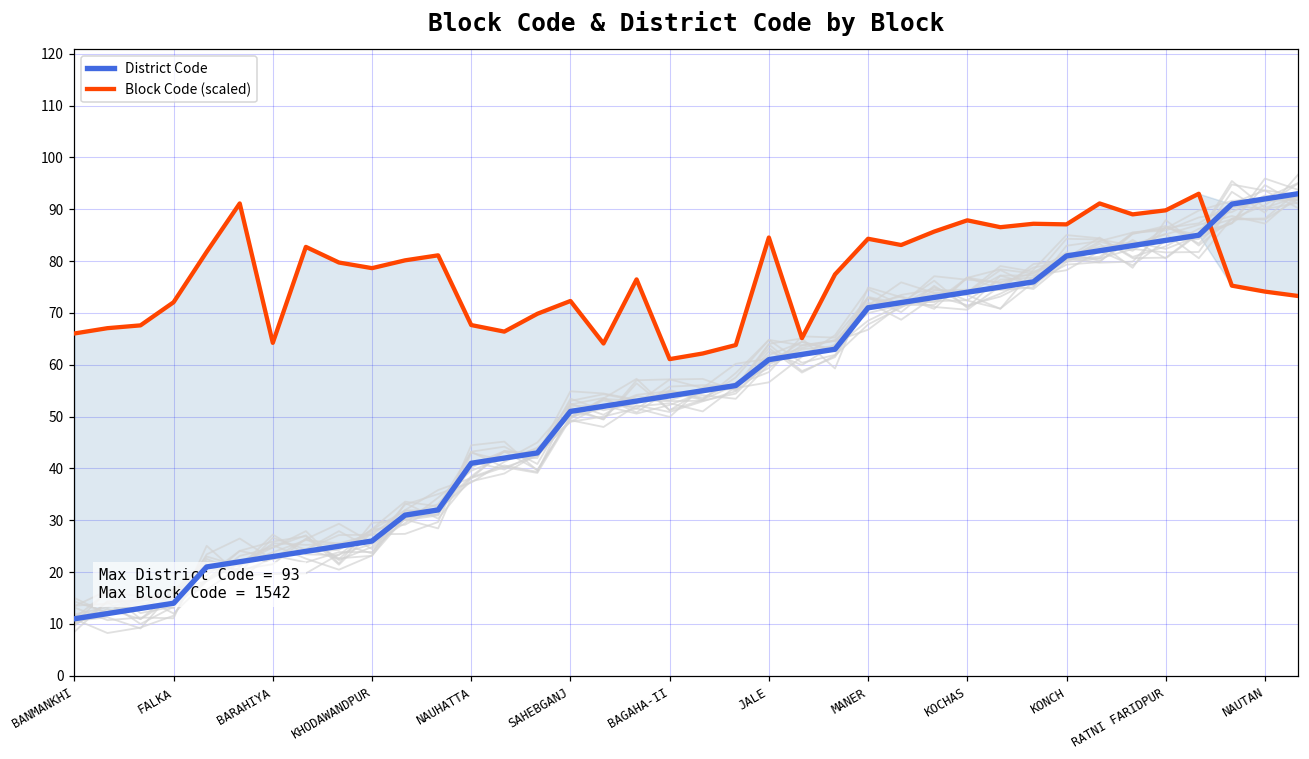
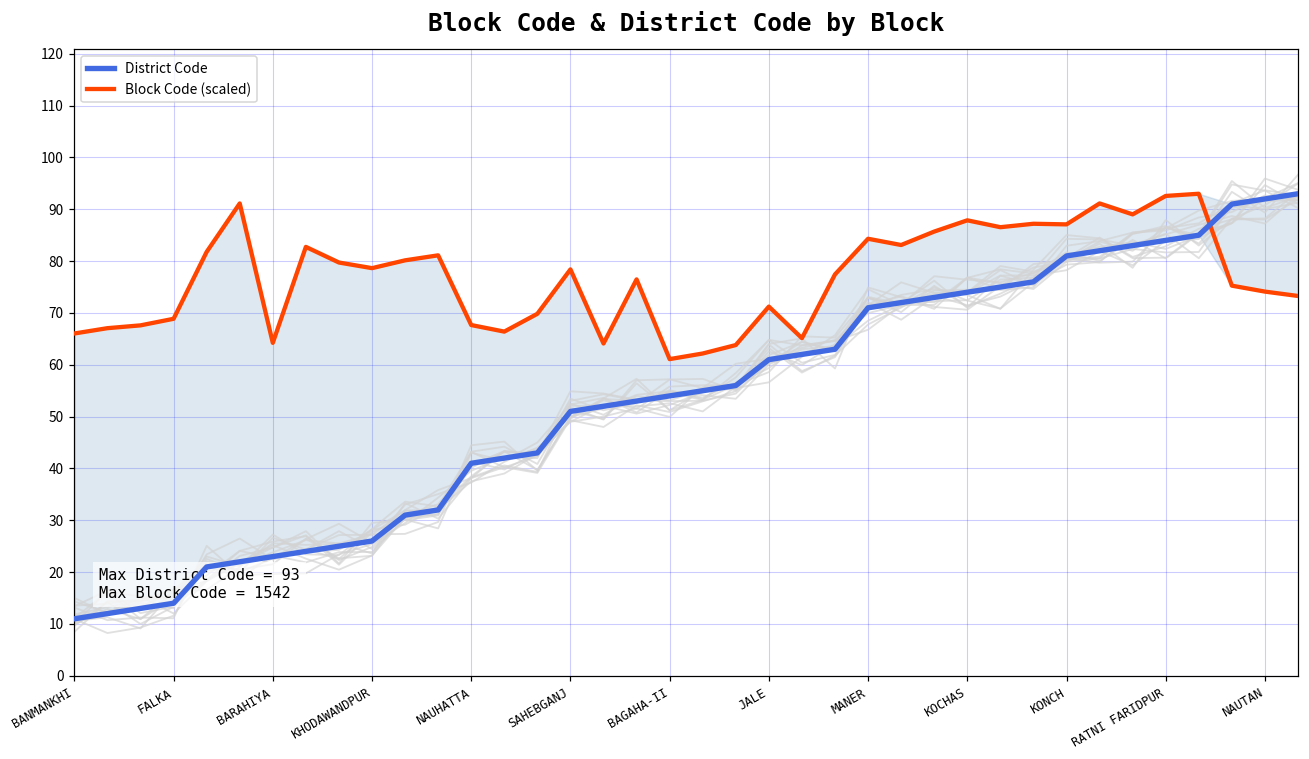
  {
    "Block Code (scaled)": {
-     "FALKA": 72,
-     "SAHEBGANJ": 72,
-     "JALE": 85,
-     "RATNI FARIDPUR": 90,
+     "FALKA": 69,
+     "SAHEBGANJ": 78,
+     "JALE": 71,
+     "RATNI FARIDPUR": 93,
      "NAUTAN": 74
    }
  }
